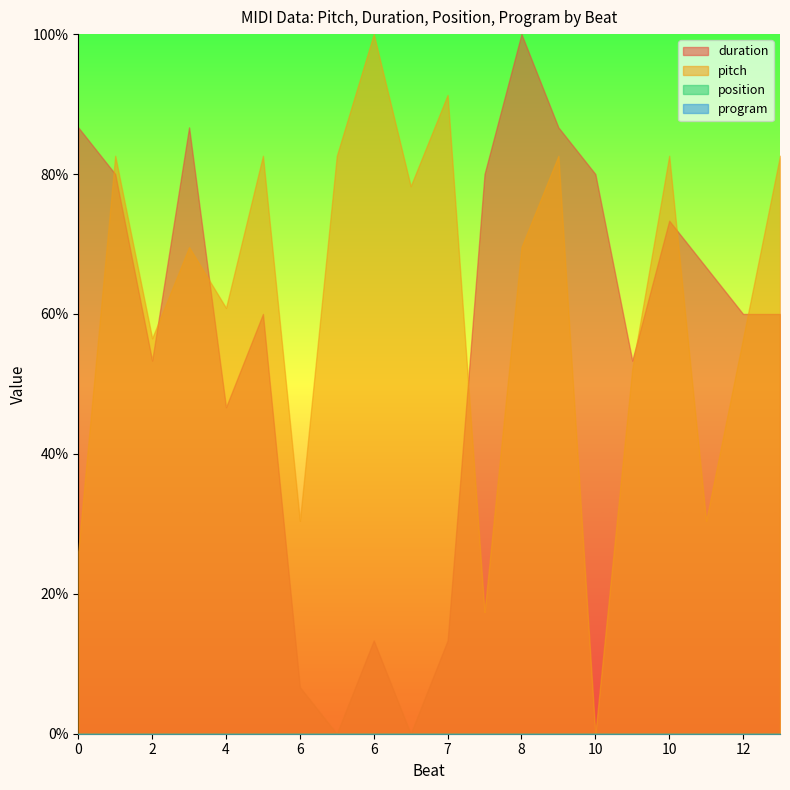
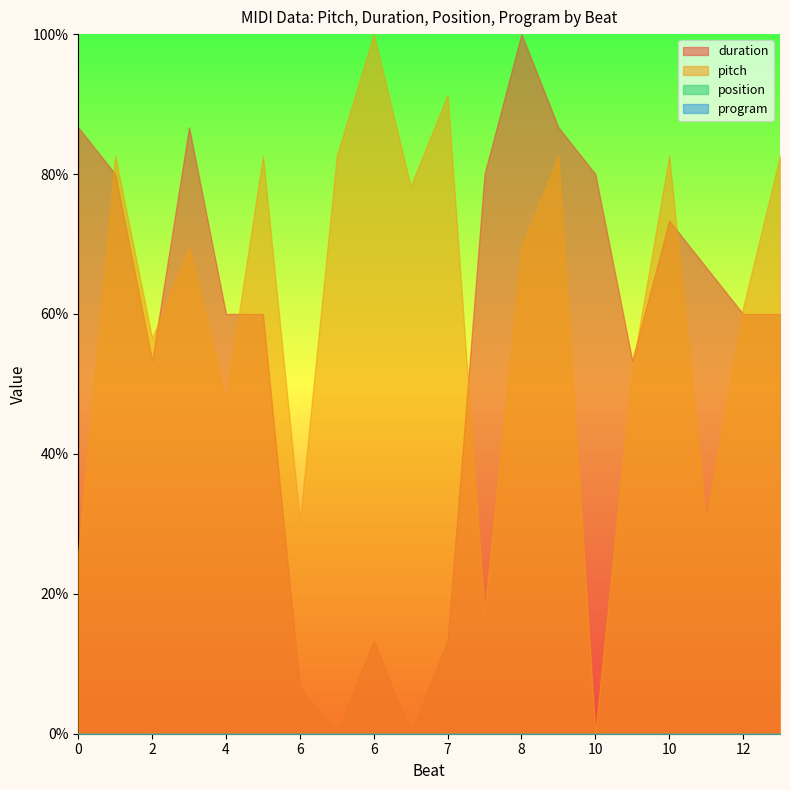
  {
    "duration": {
      "0": "87%",
      "2": "53%",
-     "4": "47%",
+     "4": "60%",
      "8": "100%",
      "12": "60%"
    },
    "pitch": {
      "0": "26%",
      "2": "57%",
-     "4": "61%",
+     "4": "48%",
      "8": "70%",
-     "12": "57%"
+     "12": "61%"
    },
    "program": {
      "0": "0%",
      "2": "0%",
      "4": "0%",
      "8": "0%",
      "12": "0%"
    }
  }
